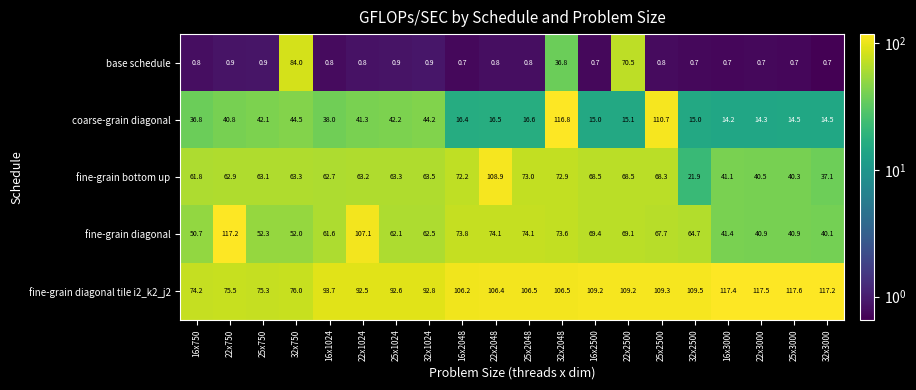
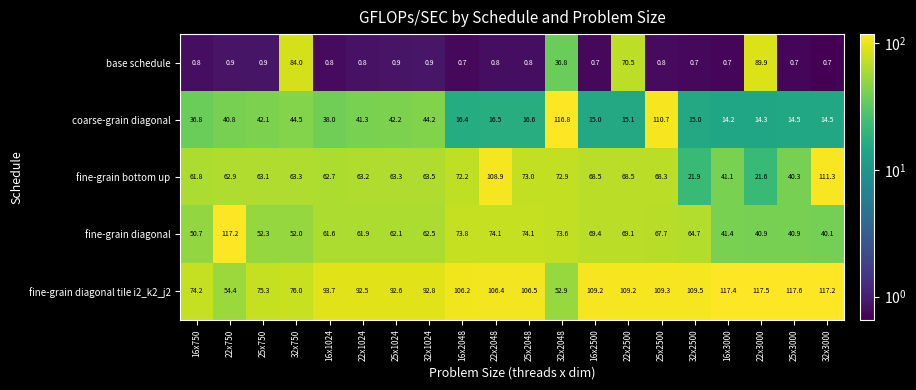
  {
    "base schedule": {
      "16x750": 0.8,
      "22x750": 0.9,
      "25x750": 0.9,
      "32x750": 84.0,
      "16x1024": 0.8,
      "22x1024": 0.8,
      "25x1024": 0.9,
      "32x1024": 0.9,
      "16x2048": 0.7,
      "22x2048": 0.8,
      "25x2048": 0.8,
      "32x2048": 36.8,
      "16x2500": 0.7,
      "22x2500": 70.5,
      "25x2500": 0.8,
      "32x2500": 0.7,
      "16x3000": 0.7,
-     "22x3000": 0.7,
+     "22x3000": 89.9,
      "25x3000": 0.7,
      "32x3000": 0.7
    },
    "coarse-grain diagonal": {
      "16x750": 36.8,
      "22x750": 40.8,
      "25x750": 42.1,
      "32x750": 44.5,
      "16x1024": 38.0,
      "22x1024": 41.3,
      "25x1024": 42.2,
      "32x1024": 44.2,
      "16x2048": 16.4,
      "22x2048": 16.5,
      "25x2048": 16.6,
      "32x2048": 116.8,
      "16x2500": 15.0,
      "22x2500": 15.1,
      "25x2500": 110.7,
      "32x2500": 15.0,
      "16x3000": 14.2,
      "22x3000": 14.3,
      "25x3000": 14.5,
      "32x3000": 14.5
    },
    "fine-grain bottom up": {
      "16x750": 61.8,
      "22x750": 62.9,
      "25x750": 63.1,
      "32x750": 63.3,
      "16x1024": 62.7,
      "22x1024": 63.2,
      "25x1024": 63.3,
      "32x1024": 63.5,
      "16x2048": 72.2,
      "22x2048": 108.9,
      "25x2048": 73.0,
      "32x2048": 72.9,
      "16x2500": 68.5,
      "22x2500": 68.5,
      "25x2500": 68.3,
      "32x2500": 21.9,
      "16x3000": 41.1,
-     "22x3000": 40.5,
+     "22x3000": 21.6,
      "25x3000": 40.3,
-     "32x3000": 37.1
+     "32x3000": 111.3
    },
    "fine-grain diagonal": {
      "16x750": 50.7,
      "22x750": 117.2,
      "25x750": 52.3,
      "32x750": 52.0,
      "16x1024": 61.6,
-     "22x1024": 107.1,
+     "22x1024": 61.9,
      "25x1024": 62.1,
      "32x1024": 62.5,
      "16x2048": 73.8,
      "22x2048": 74.1,
      "25x2048": 74.1,
      "32x2048": 73.6,
      "16x2500": 69.4,
      "22x2500": 69.1,
      "25x2500": 67.7,
      "32x2500": 64.7,
      "16x3000": 41.4,
      "22x3000": 40.9,
      "25x3000": 40.9,
      "32x3000": 40.1
    },
    "fine-grain diagonal tile i2_k2_j2": {
      "16x750": 74.2,
-     "22x750": 75.5,
+     "22x750": 54.4,
      "25x750": 75.3,
      "32x750": 76.0,
      "16x1024": 93.7,
      "22x1024": 92.5,
      "25x1024": 92.6,
      "32x1024": 92.8,
      "16x2048": 106.2,
      "22x2048": 106.4,
      "25x2048": 106.5,
-     "32x2048": 106.5,
+     "32x2048": 52.9,
      "16x2500": 109.2,
      "22x2500": 109.2,
      "25x2500": 109.3,
      "32x2500": 109.5,
      "16x3000": 117.4,
      "22x3000": 117.5,
      "25x3000": 117.6,
      "32x3000": 117.2
    }
  }
